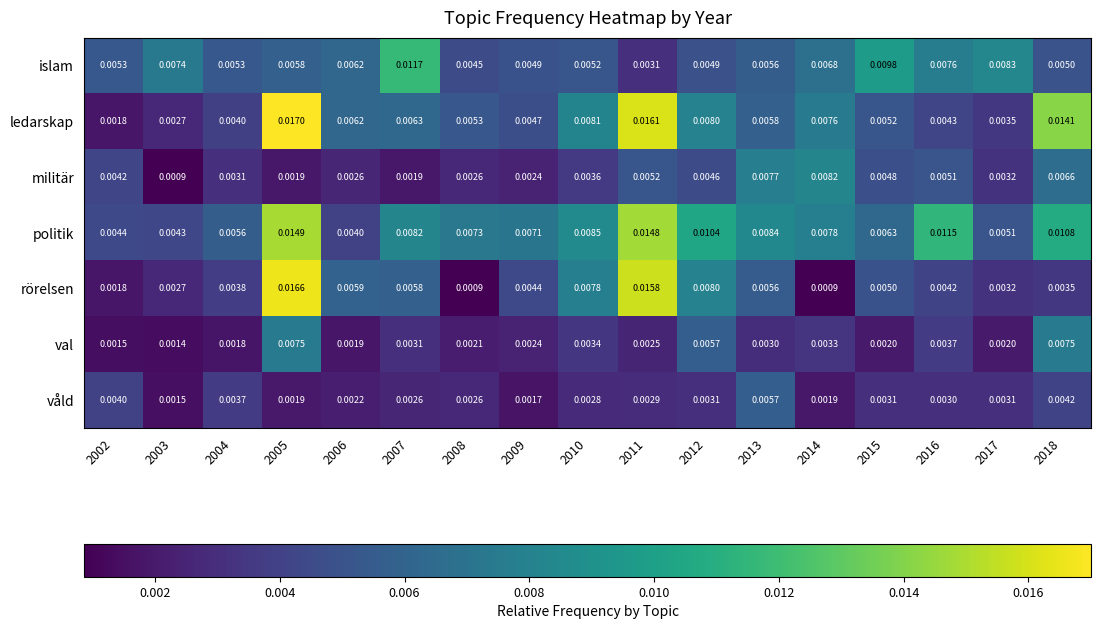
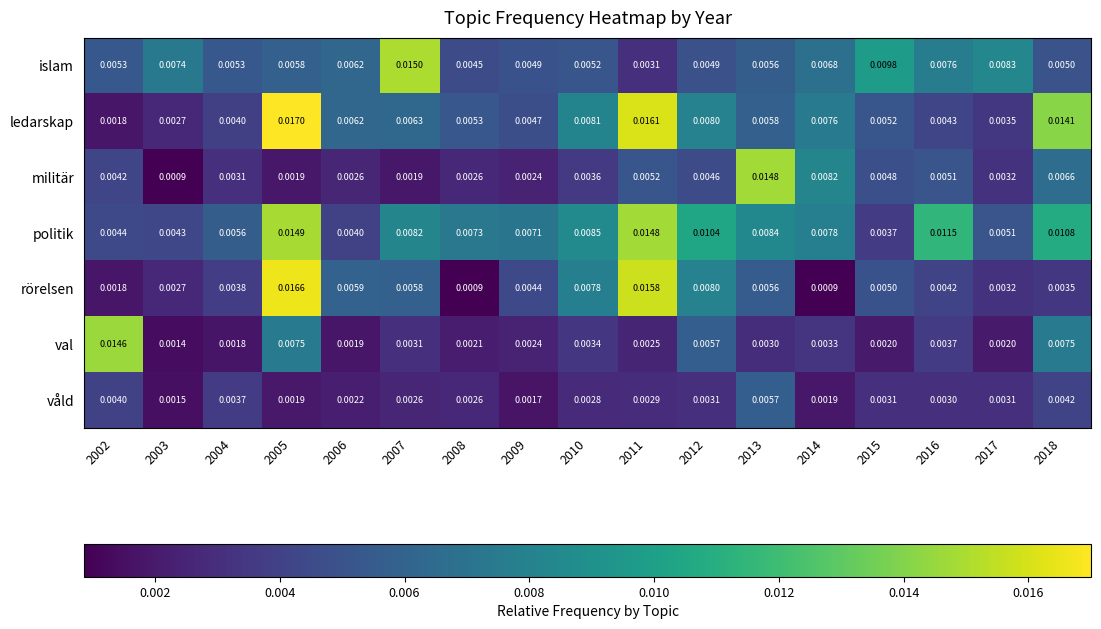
  {
    "islam": {
      "2002": 0.0053,
      "2003": 0.0074,
      "2004": 0.0053,
      "2005": 0.0058,
      "2006": 0.0062,
-     "2007": 0.0117,
+     "2007": 0.0150,
      "2008": 0.0045,
      "2009": 0.0049,
      "2010": 0.0052,
      "2011": 0.0031,
      "2012": 0.0049,
      "2013": 0.0056,
      "2014": 0.0068,
      "2015": 0.0098,
      "2016": 0.0076,
      "2017": 0.0083,
      "2018": 0.0050
    },
    "ledarskap": {
      "2002": 0.0018,
      "2003": 0.0027,
      "2004": 0.0040,
      "2005": 0.0170,
      "2006": 0.0062,
      "2007": 0.0063,
      "2008": 0.0053,
      "2009": 0.0047,
      "2010": 0.0081,
      "2011": 0.0161,
      "2012": 0.0080,
      "2013": 0.0058,
      "2014": 0.0076,
      "2015": 0.0052,
      "2016": 0.0043,
      "2017": 0.0035,
      "2018": 0.0141
    },
    "militär": {
      "2002": 0.0042,
      "2003": 0.0009,
      "2004": 0.0031,
      "2005": 0.0019,
      "2006": 0.0026,
      "2007": 0.0019,
      "2008": 0.0026,
      "2009": 0.0024,
      "2010": 0.0036,
      "2011": 0.0052,
      "2012": 0.0046,
-     "2013": 0.0077,
+     "2013": 0.0148,
      "2014": 0.0082,
      "2015": 0.0048,
      "2016": 0.0051,
      "2017": 0.0032,
      "2018": 0.0066
    },
    "politik": {
      "2002": 0.0044,
      "2003": 0.0043,
      "2004": 0.0056,
      "2005": 0.0149,
      "2006": 0.0040,
      "2007": 0.0082,
      "2008": 0.0073,
      "2009": 0.0071,
      "2010": 0.0085,
      "2011": 0.0148,
      "2012": 0.0104,
      "2013": 0.0084,
      "2014": 0.0078,
-     "2015": 0.0063,
+     "2015": 0.0037,
      "2016": 0.0115,
      "2017": 0.0051,
      "2018": 0.0108
    },
    "rörelsen": {
      "2002": 0.0018,
      "2003": 0.0027,
      "2004": 0.0038,
      "2005": 0.0166,
      "2006": 0.0059,
      "2007": 0.0058,
      "2008": 0.0009,
      "2009": 0.0044,
      "2010": 0.0078,
      "2011": 0.0158,
      "2012": 0.0080,
      "2013": 0.0056,
      "2014": 0.0009,
      "2015": 0.0050,
      "2016": 0.0042,
      "2017": 0.0032,
      "2018": 0.0035
    },
    "val": {
-     "2002": 0.0015,
+     "2002": 0.0146,
      "2003": 0.0014,
      "2004": 0.0018,
      "2005": 0.0075,
      "2006": 0.0019,
      "2007": 0.0031,
      "2008": 0.0021,
      "2009": 0.0024,
      "2010": 0.0034,
      "2011": 0.0025,
      "2012": 0.0057,
      "2013": 0.0030,
      "2014": 0.0033,
      "2015": 0.0020,
      "2016": 0.0037,
      "2017": 0.0020,
      "2018": 0.0075
    },
    "våld": {
      "2002": 0.0040,
      "2003": 0.0015,
      "2004": 0.0037,
      "2005": 0.0019,
      "2006": 0.0022,
      "2007": 0.0026,
      "2008": 0.0026,
      "2009": 0.0017,
      "2010": 0.0028,
      "2011": 0.0029,
      "2012": 0.0031,
      "2013": 0.0057,
      "2014": 0.0019,
      "2015": 0.0031,
      "2016": 0.0030,
      "2017": 0.0031,
      "2018": 0.0042
    }
  }
